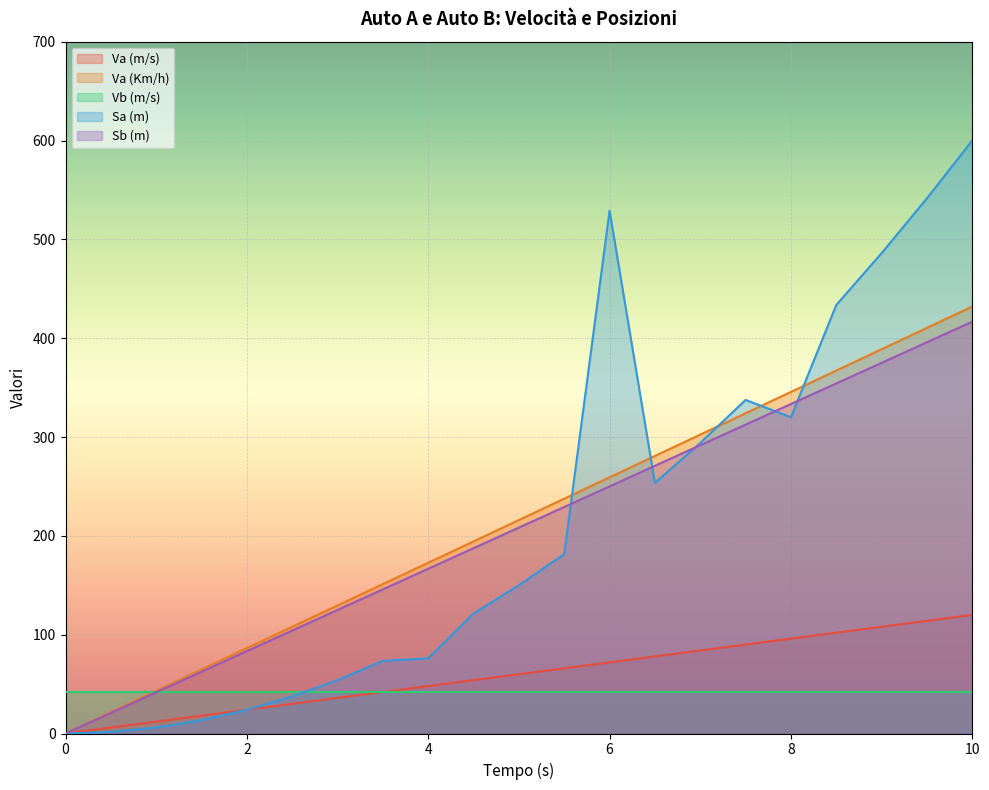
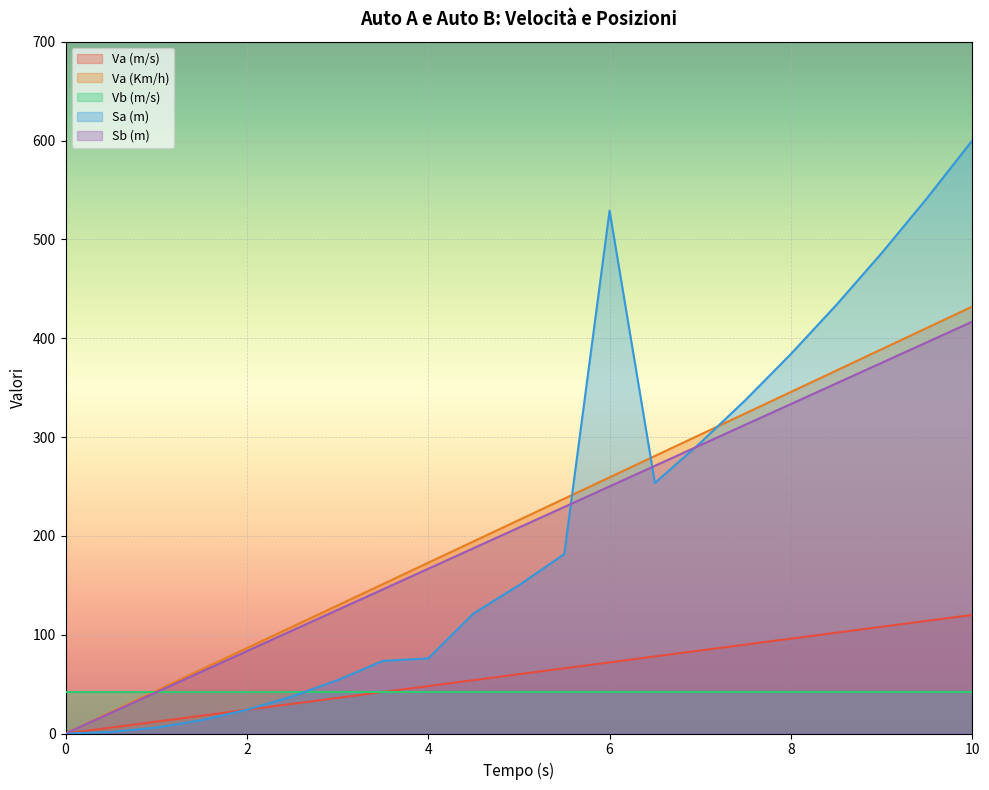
  {
    "Vb (m/s)": {
      "0": 40,
      "2": 40,
      "4": 40,
      "6": 40,
      "8": 40,
      "10": 40
    },
    "Sa (m)": {
      "4": 80,
      "6": 530,
-     "8": 320,
+     "8": 380,
      "10": 600
    },
    "Sb (m)": {
      "2": 80,
      "4": 170,
      "6": 250,
      "8": 330,
      "10": 420
    }
  }
